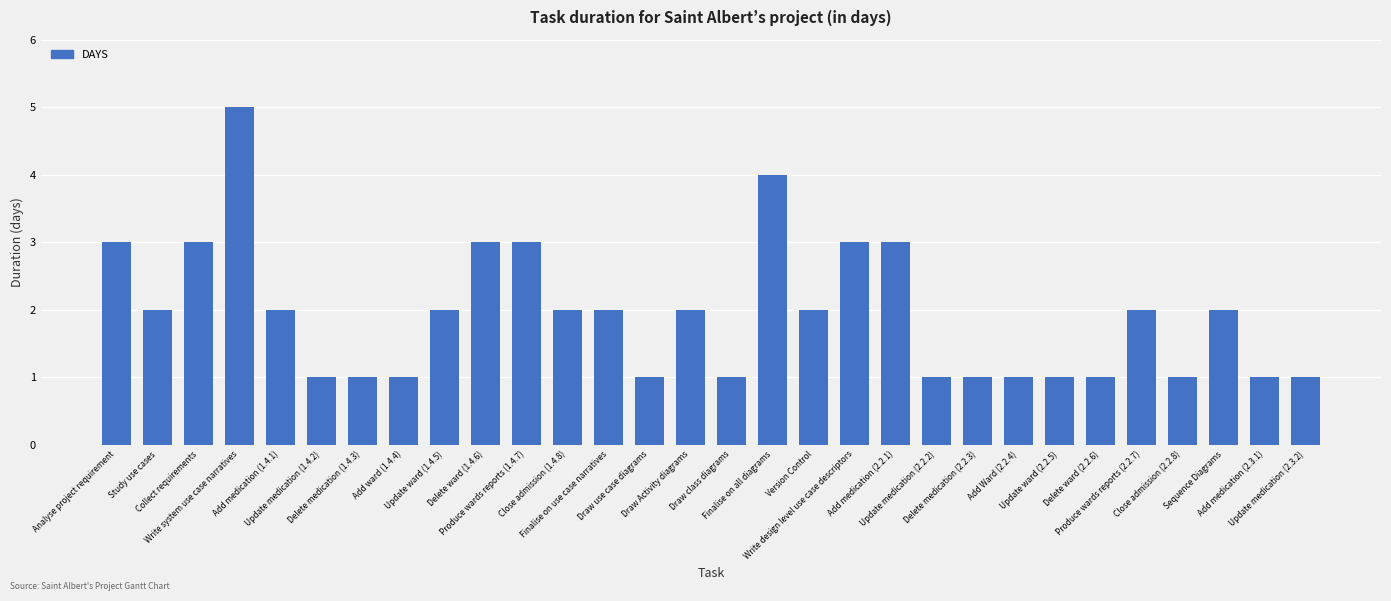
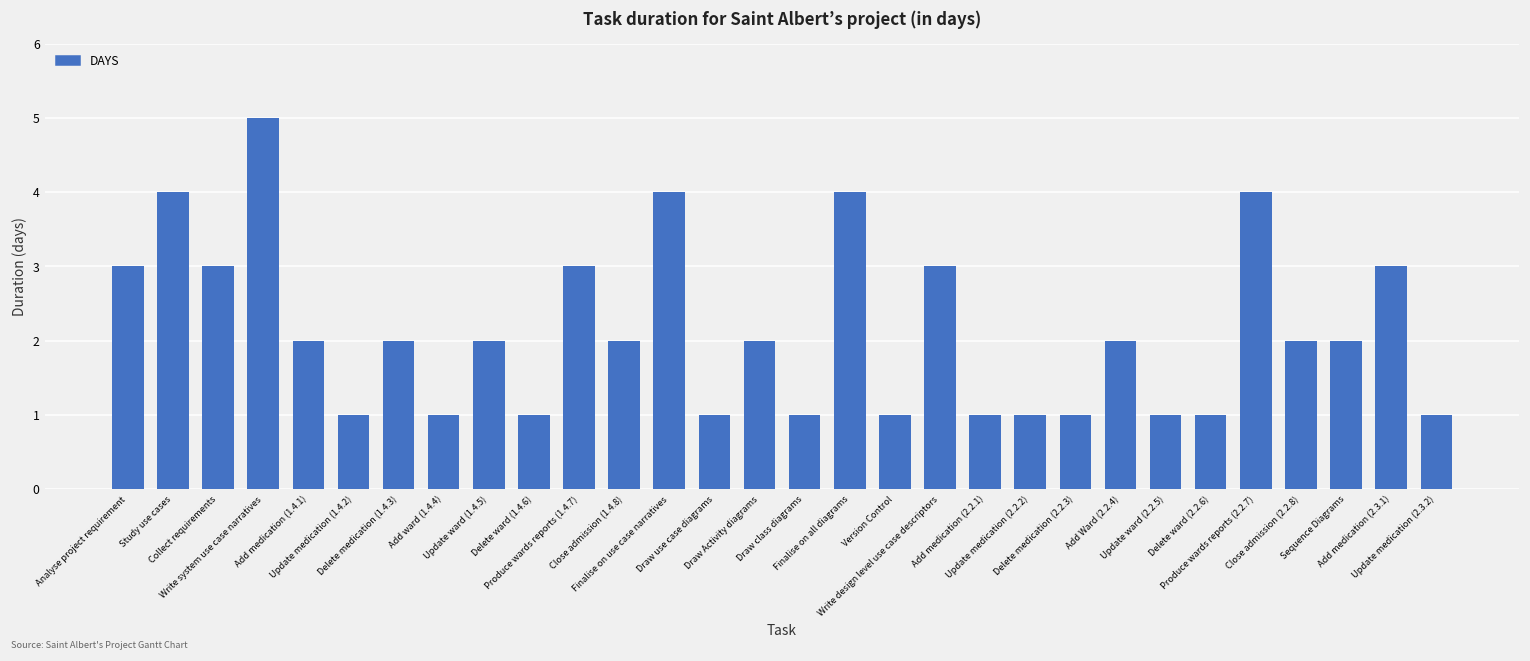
  {
    "Analyse project requirement": 3,
-   "Study use cases": 2,
+   "Study use cases": 4,
    "Collect requirements": 3,
    "Write system use case narratives": 5,
    "Add medication (1.4.1)": 2,
    "Update medication (1.4.2)": 1,
-   "Delete medication (1.4.3)": 1,
+   "Delete medication (1.4.3)": 2,
    "Add ward (1.4.4)": 1,
    "Update ward (1.4.5)": 2,
-   "Delete ward (1.4.6)": 3,
+   "Delete ward (1.4.6)": 1,
    "Produce wards reports (1.4.7)": 3,
    "Close admission (1.4.8)": 2,
-   "Finalise on use case narratives": 2,
+   "Finalise on use case narratives": 4,
    "Draw use case diagrams": 1,
    "Draw Activity diagrams": 2,
    "Draw class diagrams": 1,
    "Finalise on all diagrams": 4,
-   "Version Control": 2,
+   "Version Control": 1,
    "Write design level use case descriptors": 3,
-   "Add medication (2.2.1)": 3,
+   "Add medication (2.2.1)": 1,
    "Update medication (2.2.2)": 1,
    "Delete medication (2.2.3)": 1,
-   "Add Ward (2.2.4)": 1,
+   "Add Ward (2.2.4)": 2,
    "Update ward (2.2.5)": 1,
    "Delete ward (2.2.6)": 1,
-   "Produce wards reports (2.2.7)": 2,
-   "Close admission (2.2.8)": 1,
+   "Produce wards reports (2.2.7)": 4,
+   "Close admission (2.2.8)": 2,
    "Sequence Diagrams": 2,
-   "Add medication (2.3.1)": 1,
+   "Add medication (2.3.1)": 3,
    "Update medication (2.3.2)": 1
  }
